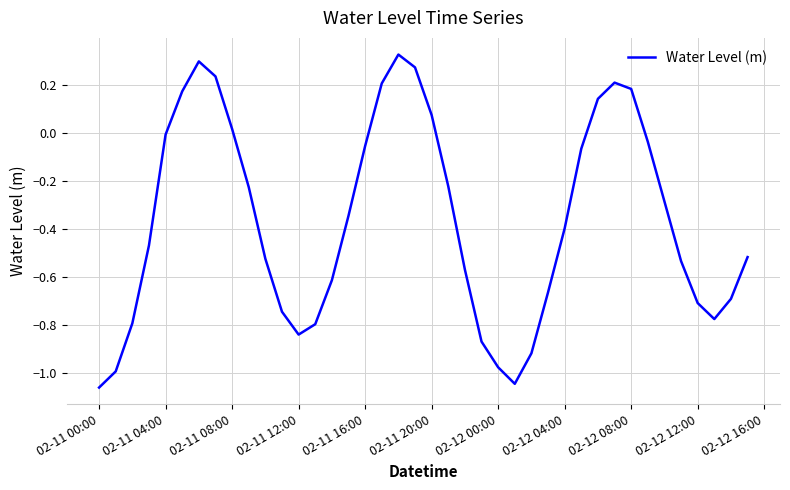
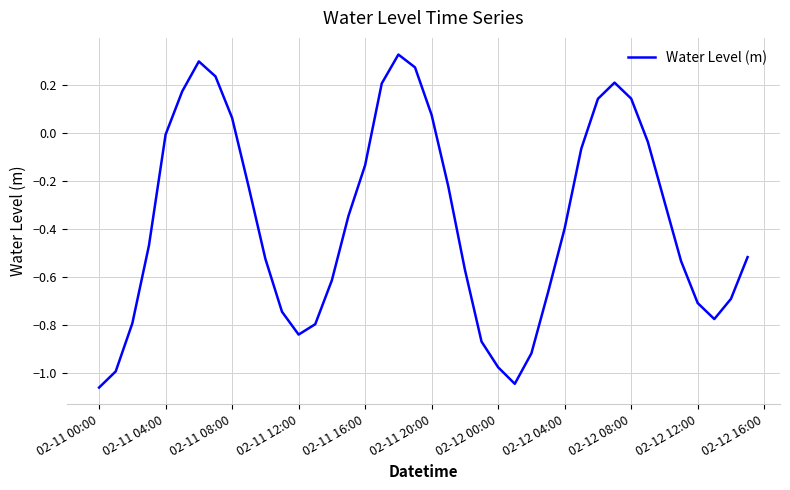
  {
    "02-11 00:00": -1.06,
    "02-11 04:00": -0.01,
-   "02-11 08:00": 0.02,
+   "02-11 08:00": 0.06,
    "02-11 12:00": -0.84,
-   "02-11 16:00": -0.06,
+   "02-11 16:00": -0.14,
    "02-11 20:00": 0.07,
    "02-12 00:00": -0.98,
    "02-12 04:00": -0.40,
-   "02-12 08:00": 0.18,
+   "02-12 08:00": 0.14,
    "02-12 12:00": -0.71
  }
